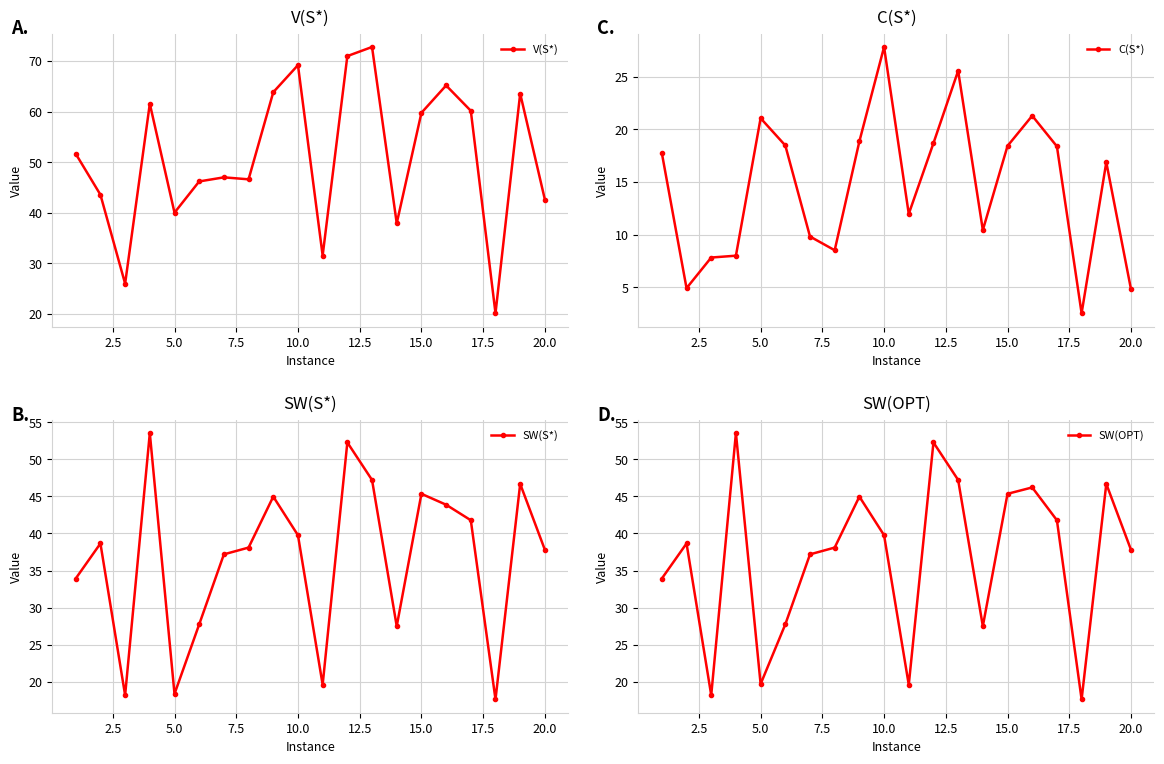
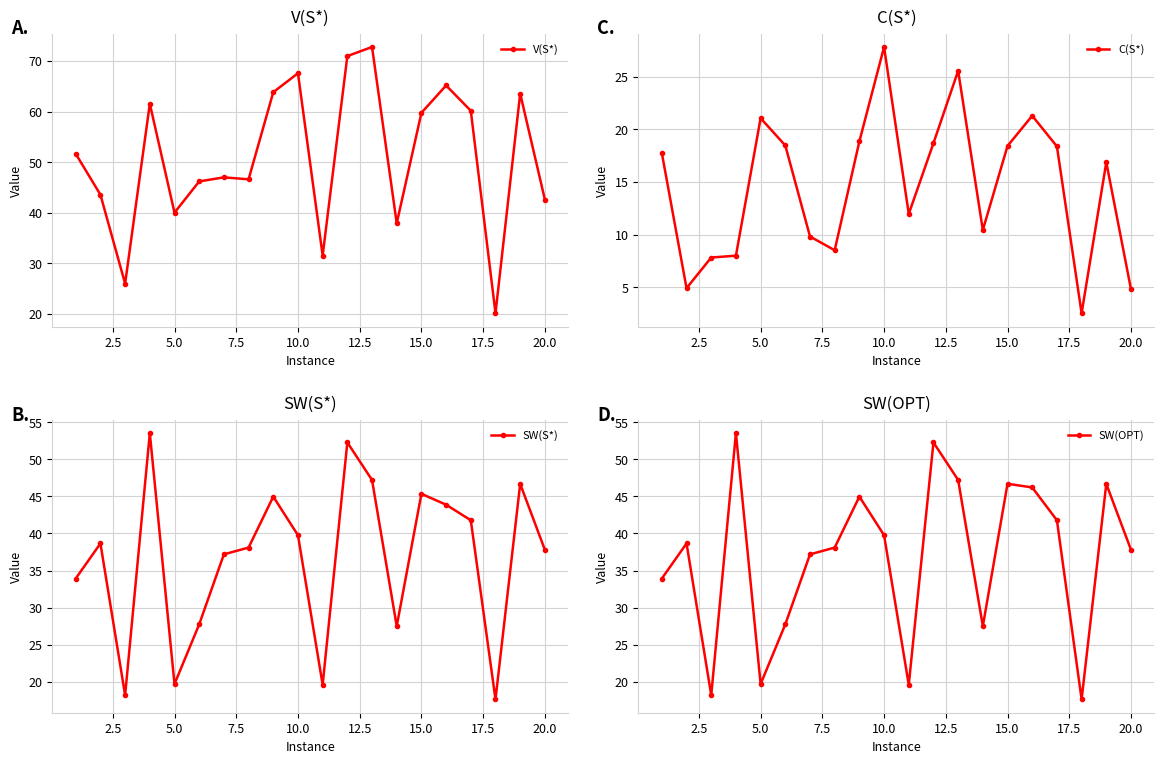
  {
    "V(S*)": {
      "5.0": 40,
-     "10.0": 69,
+     "10.0": 68,
      "15.0": 60,
      "20.0": 43
    },
    "C(S*)": {
      "5.0": 21.1,
      "10.0": 27.8,
      "15.0": 18.4,
      "20.0": 4.8
    },
    "SW(S*)": {
-     "5.0": 18,
+     "5.0": 20,
      "10.0": 40,
      "15.0": 45,
      "20.0": 38
    },
    "SW(OPT)": {
      "5.0": 20,
      "10.0": 40,
-     "15.0": 45,
+     "15.0": 47,
      "20.0": 38
    }
  }
